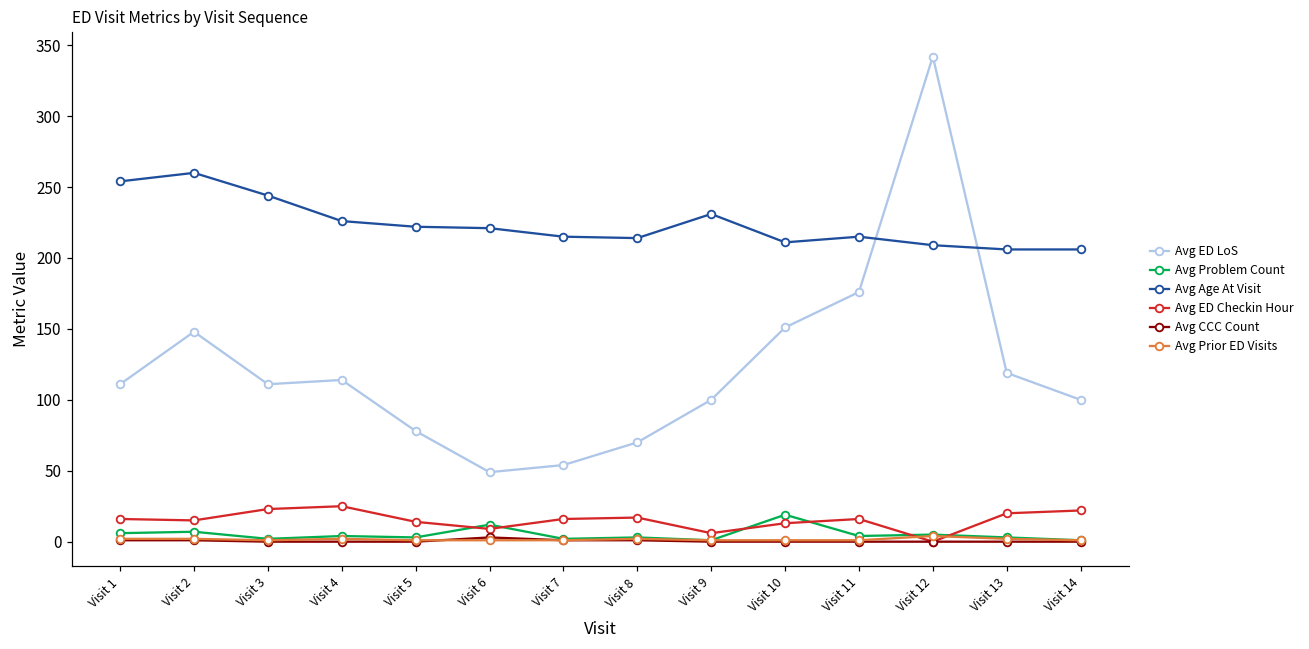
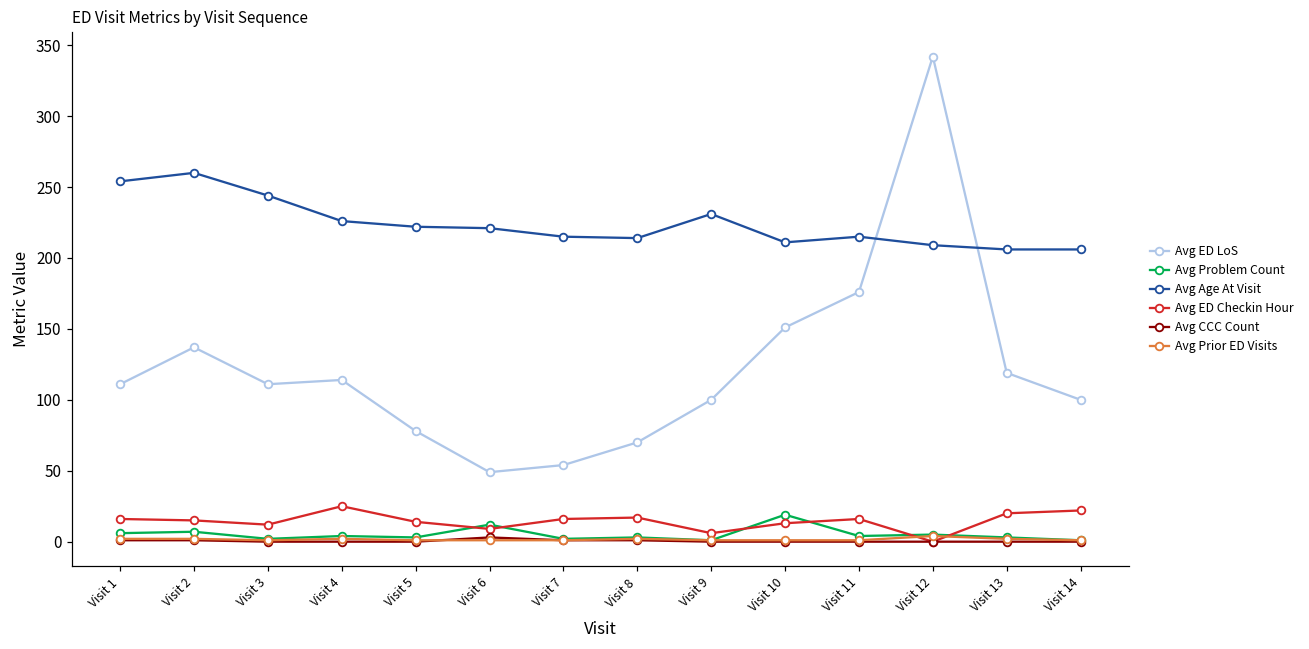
  {
    "Avg ED LoS": {
      "Visit 1": 111,
-     "Visit 2": 148,
+     "Visit 2": 137,
      "Visit 3": 111,
      "Visit 4": 114,
      "Visit 5": 78,
      "Visit 6": 49,
      "Visit 7": 54,
      "Visit 8": 70,
      "Visit 9": 100,
      "Visit 10": 151,
      "Visit 11": 176,
      "Visit 12": 342,
      "Visit 13": 119,
      "Visit 14": 100
    },
    "Avg Problem Count": {
      "Visit 1": 6,
      "Visit 2": 7,
      "Visit 4": 4,
      "Visit 6": 12,
      "Visit 10": 19,
      "Visit 11": 4
    },
    "Avg Age At Visit": {
      "Visit 1": 254,
      "Visit 2": 260,
      "Visit 3": 244,
      "Visit 4": 226,
      "Visit 5": 222,
      "Visit 6": 221,
      "Visit 7": 215,
      "Visit 8": 214,
      "Visit 9": 231,
      "Visit 10": 211,
      "Visit 11": 215,
      "Visit 12": 209,
      "Visit 13": 206,
      "Visit 14": 206
    },
    "Avg ED Checkin Hour": {
      "Visit 1": 16,
      "Visit 2": 15,
-     "Visit 3": 23,
+     "Visit 3": 12,
      "Visit 4": 25,
      "Visit 5": 14,
      "Visit 6": 9,
      "Visit 7": 16,
      "Visit 8": 17,
      "Visit 9": 6,
      "Visit 10": 13,
      "Visit 11": 16,
      "Visit 13": 20,
      "Visit 14": 22
    }
  }
